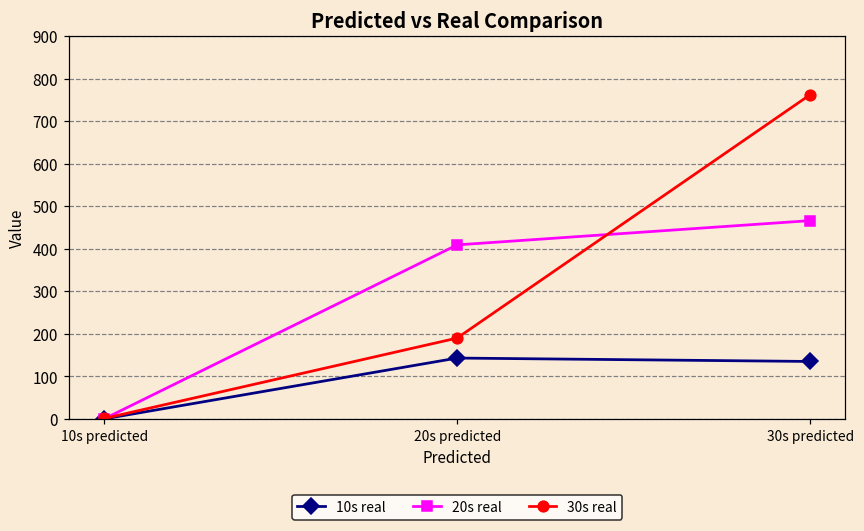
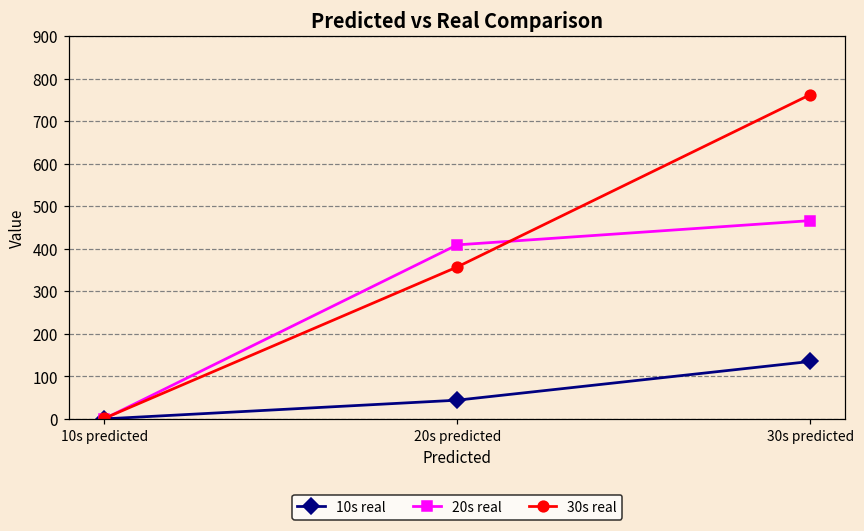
  {
    "10s real": {
-     "20s predicted": 140,
+     "20s predicted": 40,
      "30s predicted": 140
    },
    "20s real": {
      "20s predicted": 410,
      "30s predicted": 470
    },
    "30s real": {
-     "20s predicted": 190,
+     "20s predicted": 360,
      "30s predicted": 760
    }
  }
